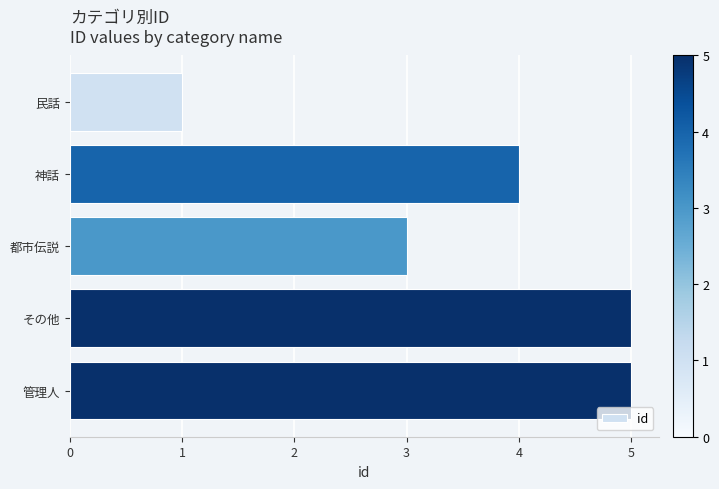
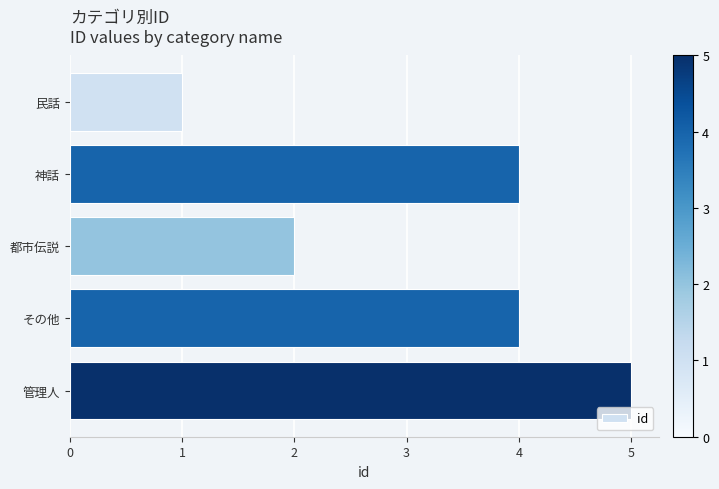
  {
    "民話": 1,
    "神話": 4,
-   "都市伝説": 3,
-   "その他": 5,
+   "都市伝説": 2,
+   "その他": 4,
    "管理人": 5
  }
